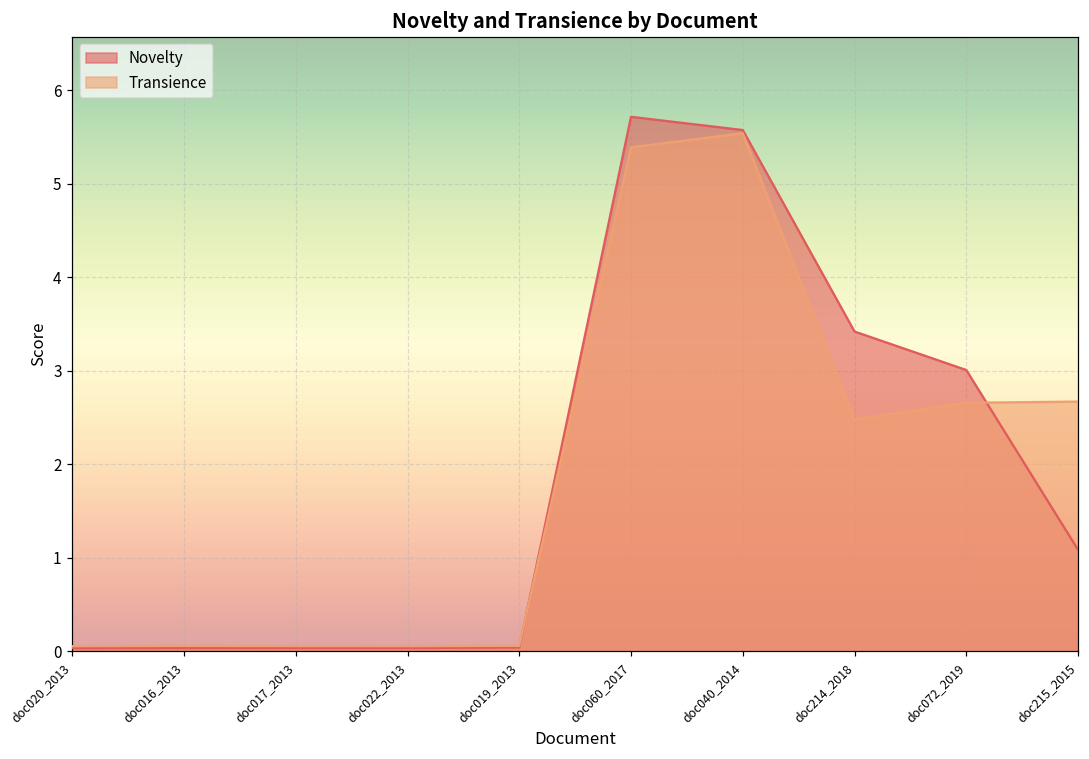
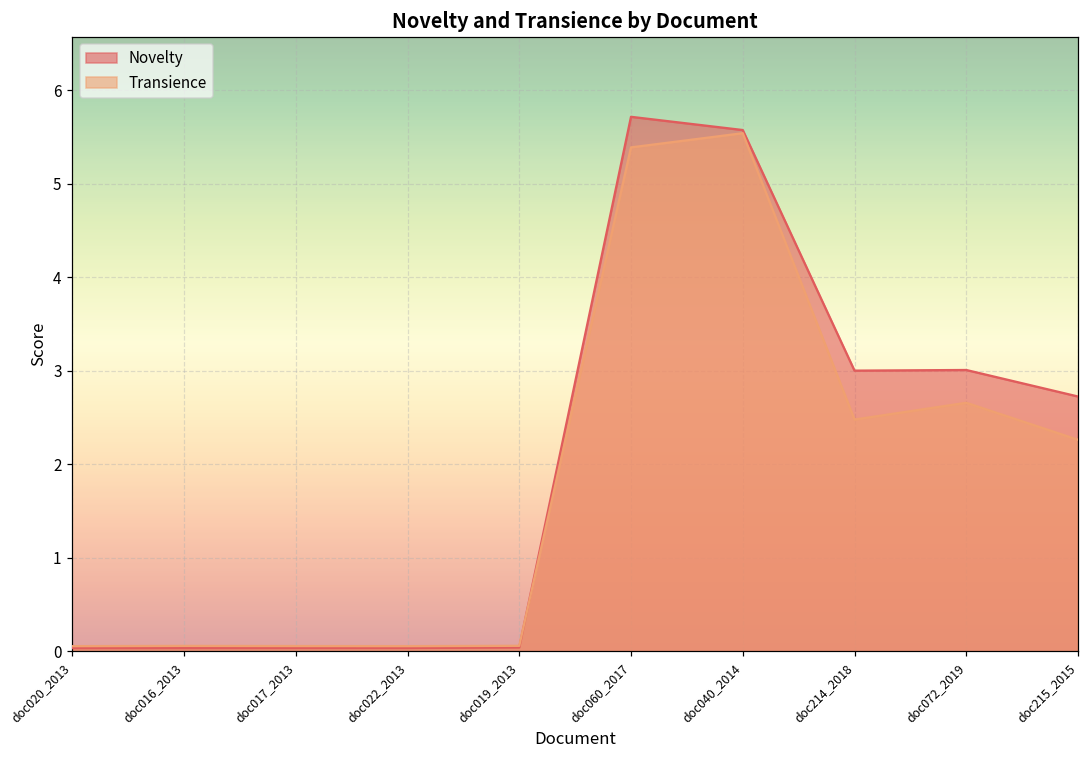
  {
    "Novelty": {
      "doc060_2017": 5.7,
      "doc040_2014": 5.6,
-     "doc214_2018": 3.4,
+     "doc214_2018": 3.0,
      "doc072_2019": 3.0,
-     "doc215_2015": 1.1
+     "doc215_2015": 2.7
    },
    "Transience": {
      "doc060_2017": 5.4,
      "doc040_2014": 5.5,
      "doc214_2018": 2.5,
      "doc072_2019": 2.7,
-     "doc215_2015": 2.7
+     "doc215_2015": 2.3
    }
  }
